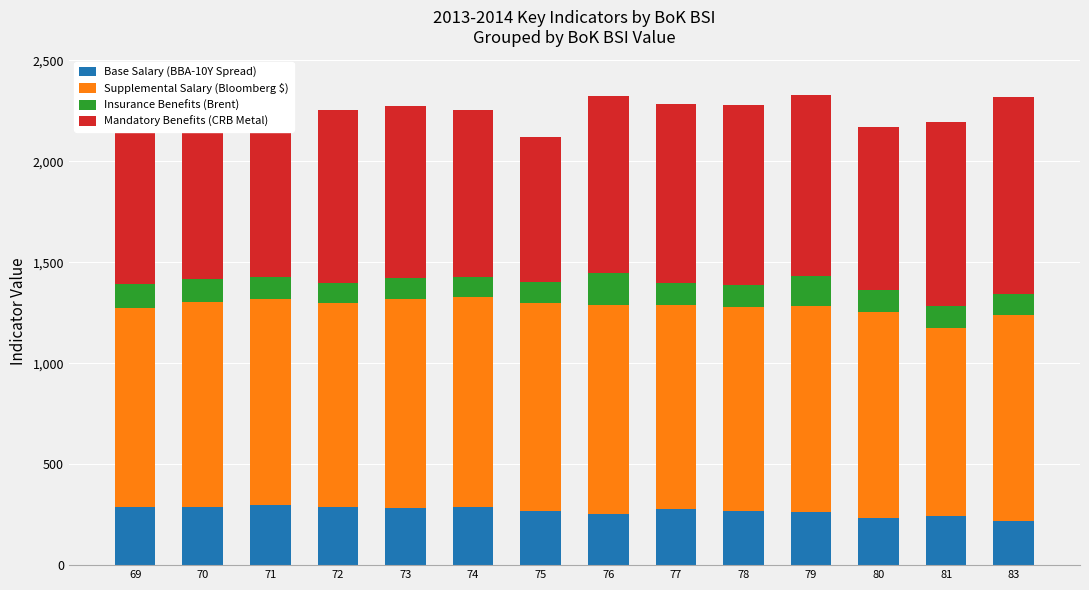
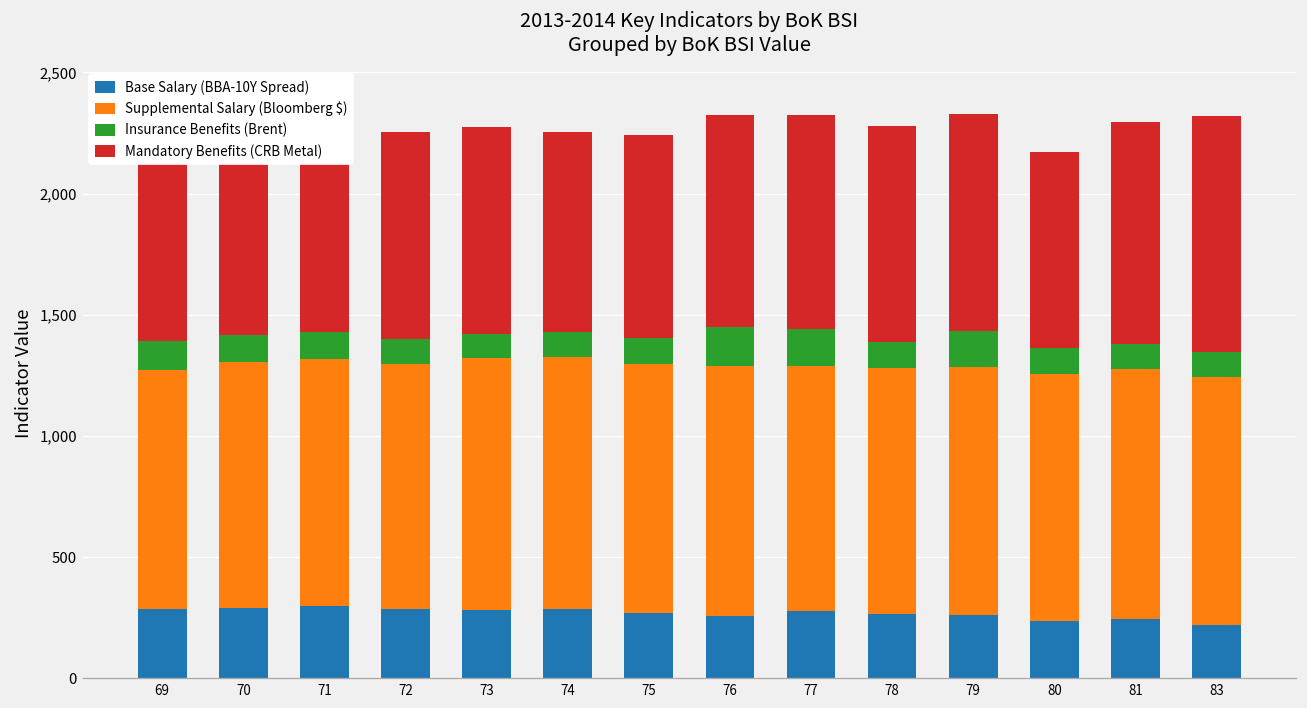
  {
    "Base Salary (BBA-10Y Spread)": {
      "69": "290",
      "70": "290",
      "71": "300",
      "72": "290",
      "73": "280",
      "74": "290",
      "75": "270",
      "76": "260",
      "77": "280",
      "78": "270",
      "79": "260",
      "80": "230",
      "81": "240",
      "83": "220"
    },
    "Supplemental Salary (Bloomberg $)": {
      "69": "990",
      "70": "1,020",
      "71": "1,020",
      "72": "1,010",
      "73": "1,040",
      "74": "1,040",
      "75": "1,030",
      "76": "1,030",
      "77": "1,010",
      "78": "1,010",
      "79": "1,020",
      "80": "1,020",
-     "81": "930",
+     "81": "1,030",
      "83": "1,020"
    },
    "Insurance Benefits (Brent)": {
      "69": "120",
      "70": "110",
      "71": "110",
      "72": "100",
      "73": "100",
      "74": "100",
      "75": "110",
      "76": "160",
-     "77": "110",
+     "77": "150",
      "78": "110",
      "79": "150",
      "80": "110",
      "81": "110",
      "83": "100"
    },
    "Mandatory Benefits (CRB Metal)": {
      "72": "860",
      "73": "850",
      "74": "830",
-     "75": "710",
+     "75": "840",
      "76": "880",
      "77": "890",
      "78": "890",
      "79": "890",
      "80": "810",
      "81": "910",
      "83": "980"
    }
  }
